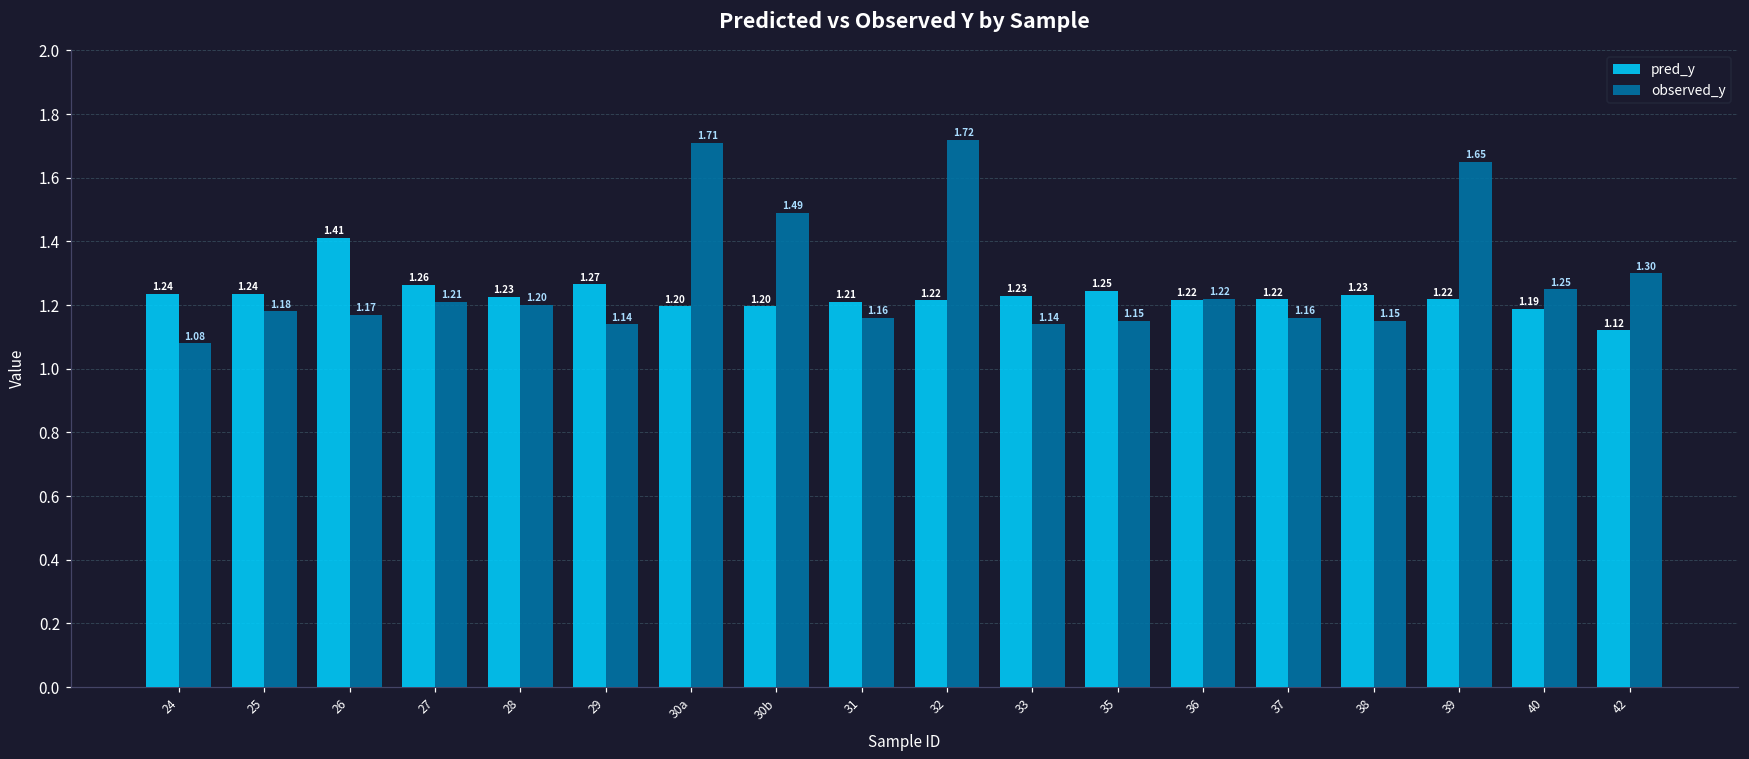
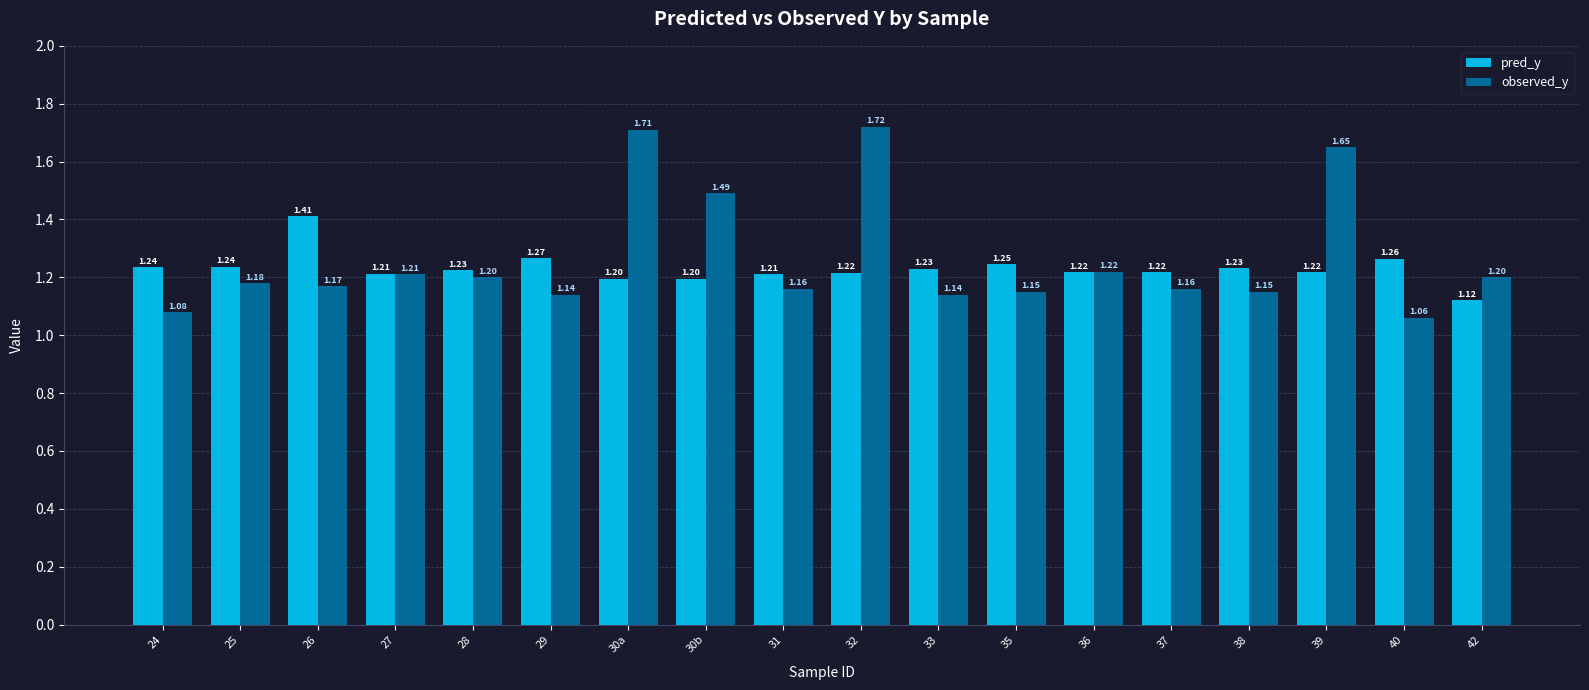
  {
    "pred_y": {
      "24": 1.24,
      "25": 1.24,
      "26": 1.41,
-     "27": 1.26,
+     "27": 1.21,
      "28": 1.23,
      "29": 1.27,
      "30a": 1.20,
      "30b": 1.20,
      "31": 1.21,
      "32": 1.22,
      "33": 1.23,
      "35": 1.25,
      "36": 1.22,
      "37": 1.22,
      "38": 1.23,
      "39": 1.22,
-     "40": 1.19,
+     "40": 1.26,
      "42": 1.12
    },
    "observed_y": {
      "24": 1.08,
      "25": 1.18,
      "26": 1.17,
      "27": 1.21,
      "28": 1.20,
      "29": 1.14,
      "30a": 1.71,
      "30b": 1.49,
      "31": 1.16,
      "32": 1.72,
      "33": 1.14,
      "35": 1.15,
      "36": 1.22,
      "37": 1.16,
      "38": 1.15,
      "39": 1.65,
-     "40": 1.25,
-     "42": 1.30
+     "40": 1.06,
+     "42": 1.20
    }
  }
